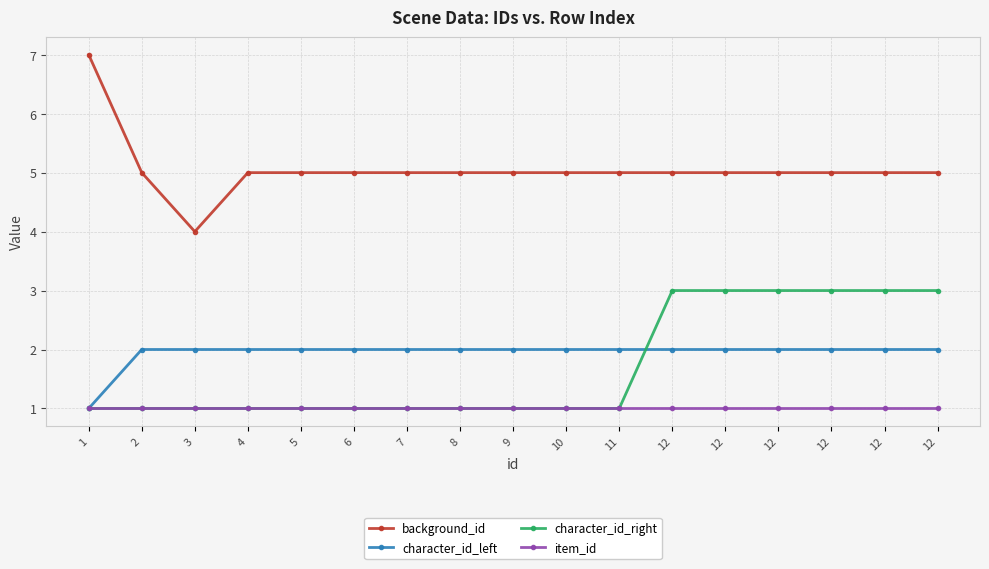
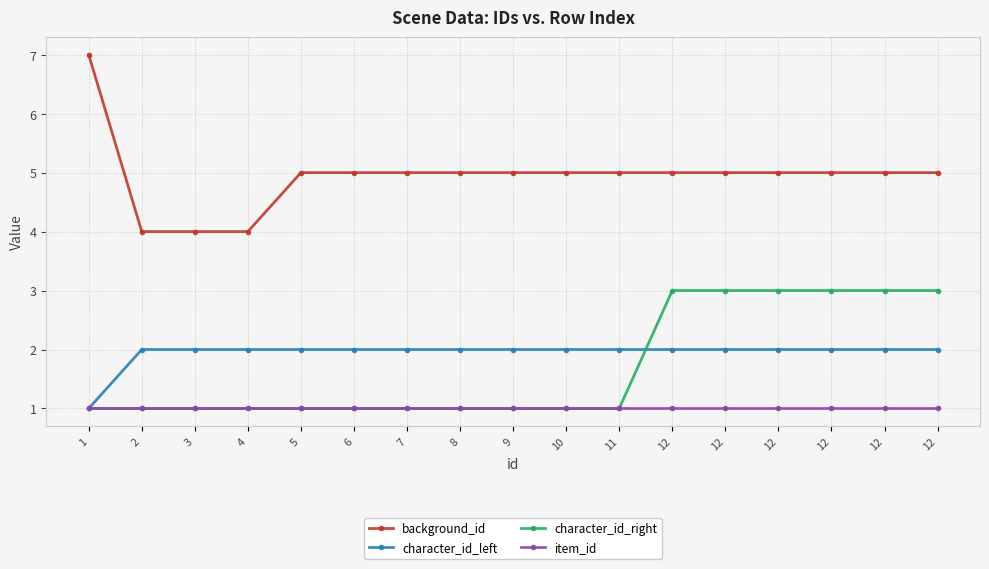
  {
    "background_id": {
      "1": 7,
-     "2": 5,
+     "2": 4,
      "3": 4,
-     "4": 5,
+     "4": 4,
      "5": 5,
      "6": 5,
      "7": 5,
      "8": 5,
      "9": 5,
      "10": 5,
      "11": 5
    },
    "character_id_left": {
      "2": 2,
      "3": 2,
      "4": 2,
      "5": 2,
      "6": 2,
      "7": 2,
      "8": 2,
      "9": 2,
      "10": 2,
      "11": 2
    }
  }
